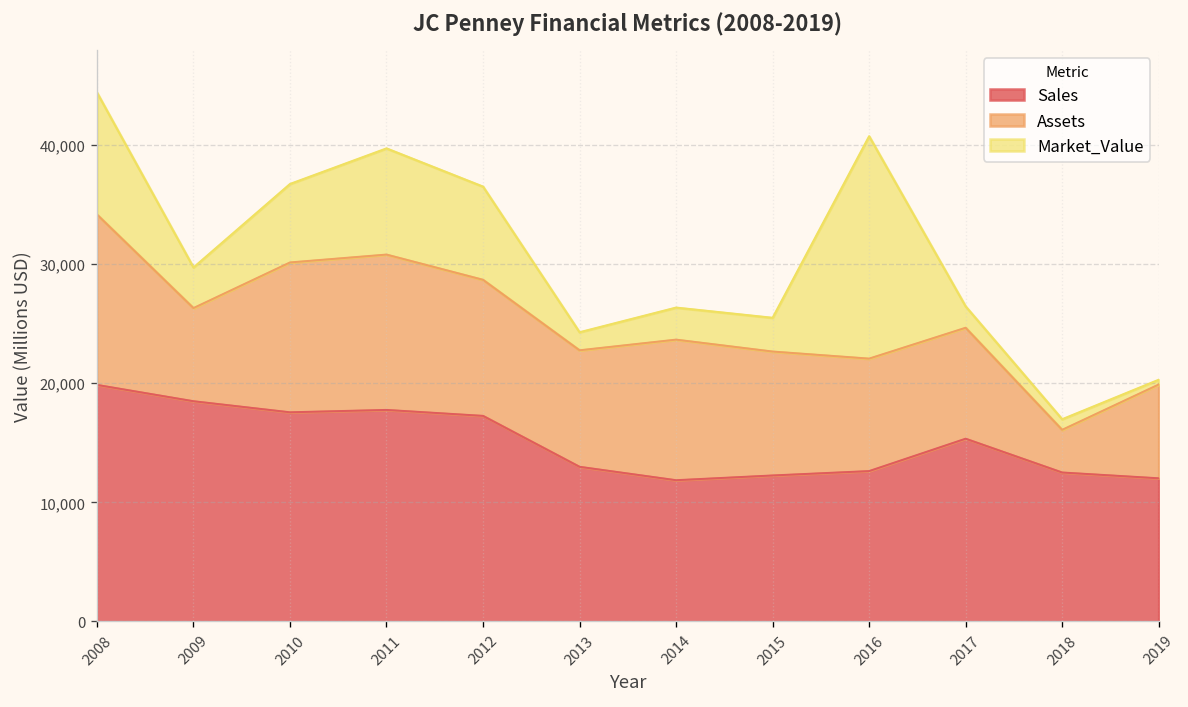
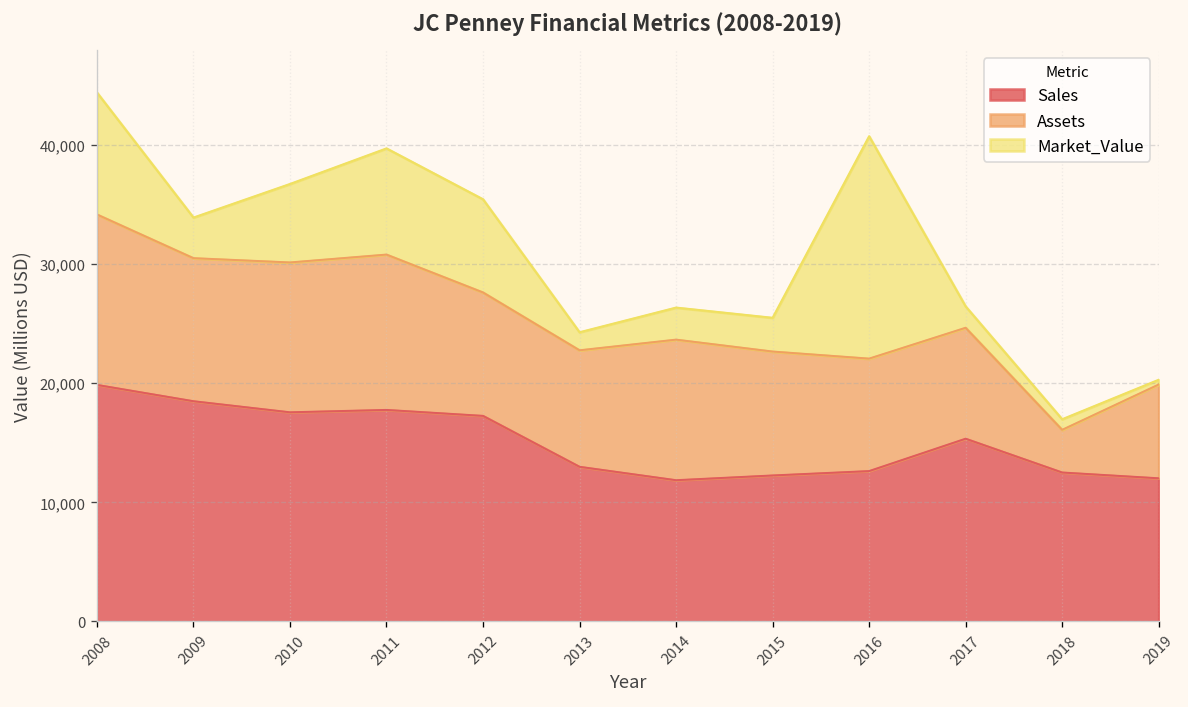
  {
    "Sales": {
      "2008": "20,000",
      "2009": "18,000",
      "2010": "18,000",
      "2011": "18,000",
      "2012": "17,000",
      "2013": "13,000",
      "2014": "12,000",
      "2015": "12,000",
      "2016": "13,000",
      "2017": "15,000",
      "2018": "13,000",
      "2019": "12,000"
    },
    "Assets": {
      "2008": "14,000",
-     "2009": "8,000",
+     "2009": "12,000",
      "2010": "13,000",
      "2011": "13,000",
-     "2012": "11,000",
+     "2012": "10,000",
      "2013": "10,000",
      "2014": "12,000",
      "2015": "10,000",
      "2016": "9,000",
      "2017": "9,000",
      "2018": "4,000",
      "2019": "8,000"
    },
    "Market_Value": {
      "2008": "10,000",
      "2009": "3,000",
      "2010": "7,000",
      "2011": "9,000",
      "2012": "8,000",
      "2013": "2,000",
      "2014": "3,000",
      "2015": "3,000",
      "2016": "19,000",
      "2017": "2,000",
      "2018": "1,000",
      "2019": "0"
    }
  }
